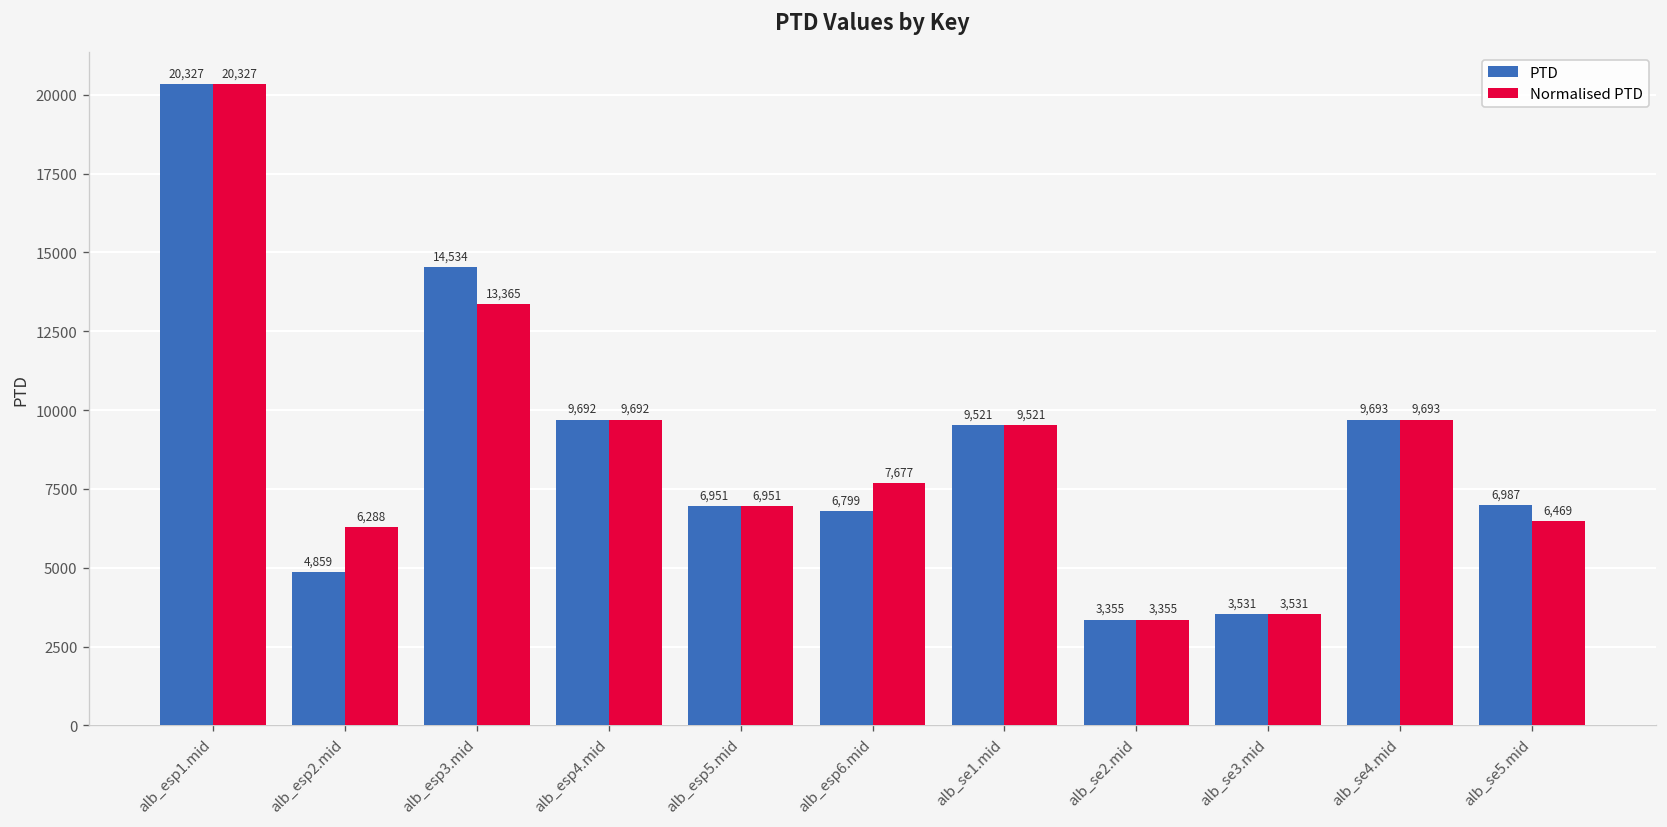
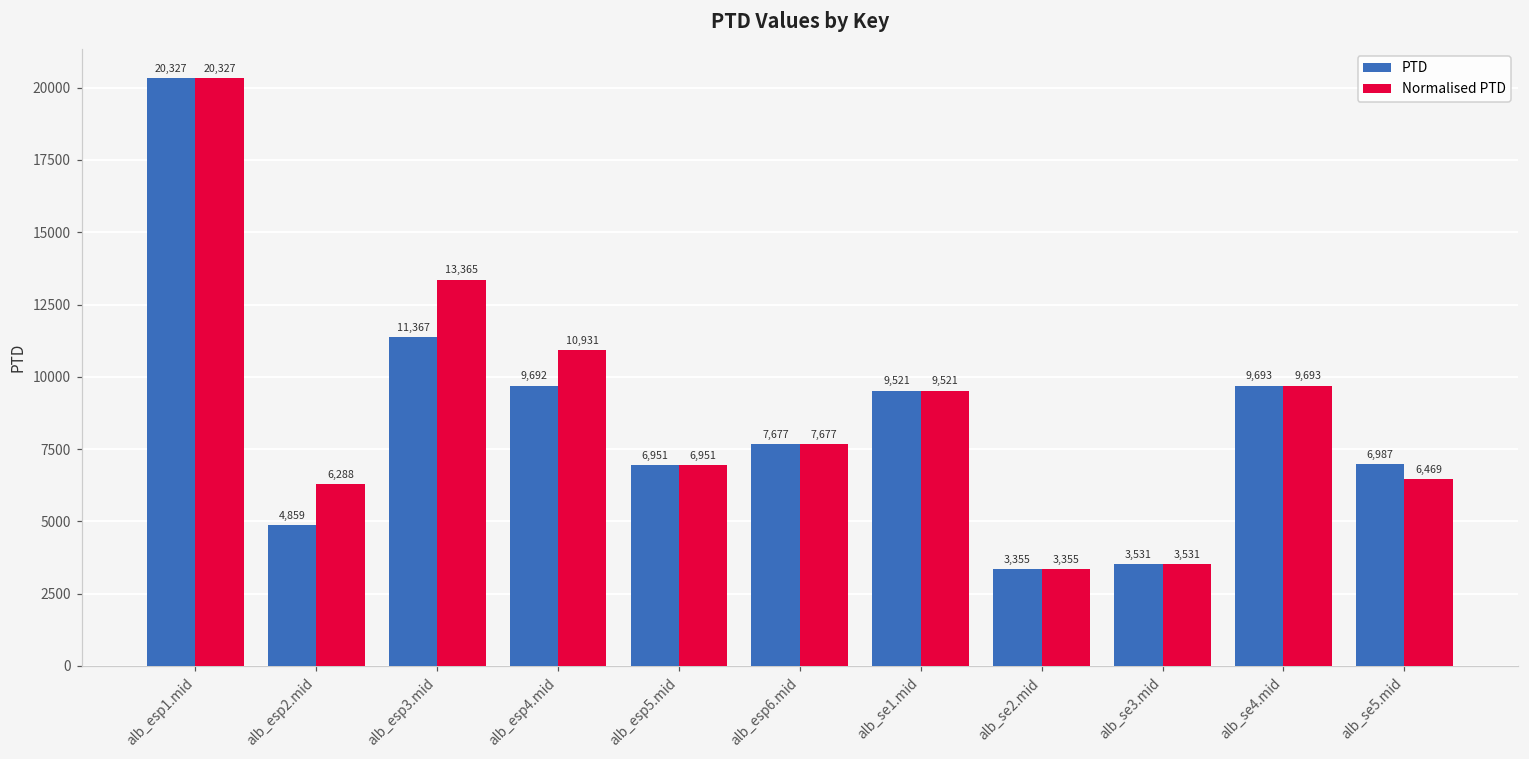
  {
    "PTD": {
      "alb_esp1.mid": "20,327",
      "alb_esp2.mid": "4,859",
-     "alb_esp3.mid": "14,534",
+     "alb_esp3.mid": "11,367",
      "alb_esp4.mid": "9,692",
      "alb_esp5.mid": "6,951",
-     "alb_esp6.mid": "6,799",
+     "alb_esp6.mid": "7,677",
      "alb_se1.mid": "9,521",
      "alb_se2.mid": "3,355",
      "alb_se3.mid": "3,531",
      "alb_se4.mid": "9,693",
      "alb_se5.mid": "6,987"
    },
    "Normalised PTD": {
      "alb_esp1.mid": "20,327",
      "alb_esp2.mid": "6,288",
      "alb_esp3.mid": "13,365",
-     "alb_esp4.mid": "9,692",
+     "alb_esp4.mid": "10,931",
      "alb_esp5.mid": "6,951",
      "alb_esp6.mid": "7,677",
      "alb_se1.mid": "9,521",
      "alb_se2.mid": "3,355",
      "alb_se3.mid": "3,531",
      "alb_se4.mid": "9,693",
      "alb_se5.mid": "6,469"
    }
  }
